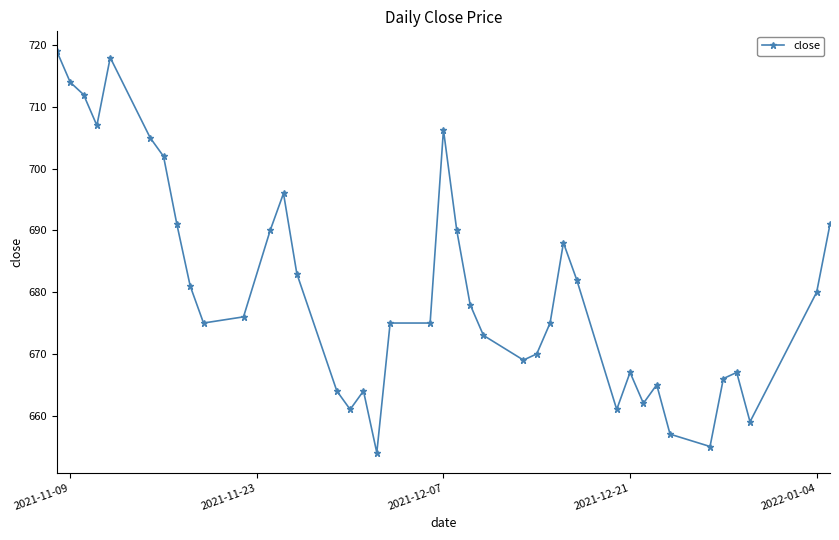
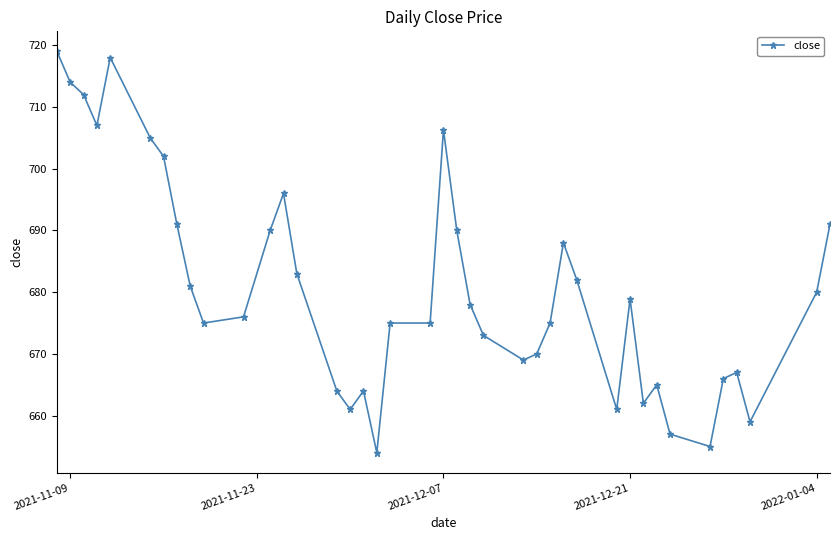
  {
    "2021-11-09": 714,
    "2021-12-07": 706,
-   "2021-12-21": 667,
+   "2021-12-21": 679,
    "2022-01-04": 680
  }
